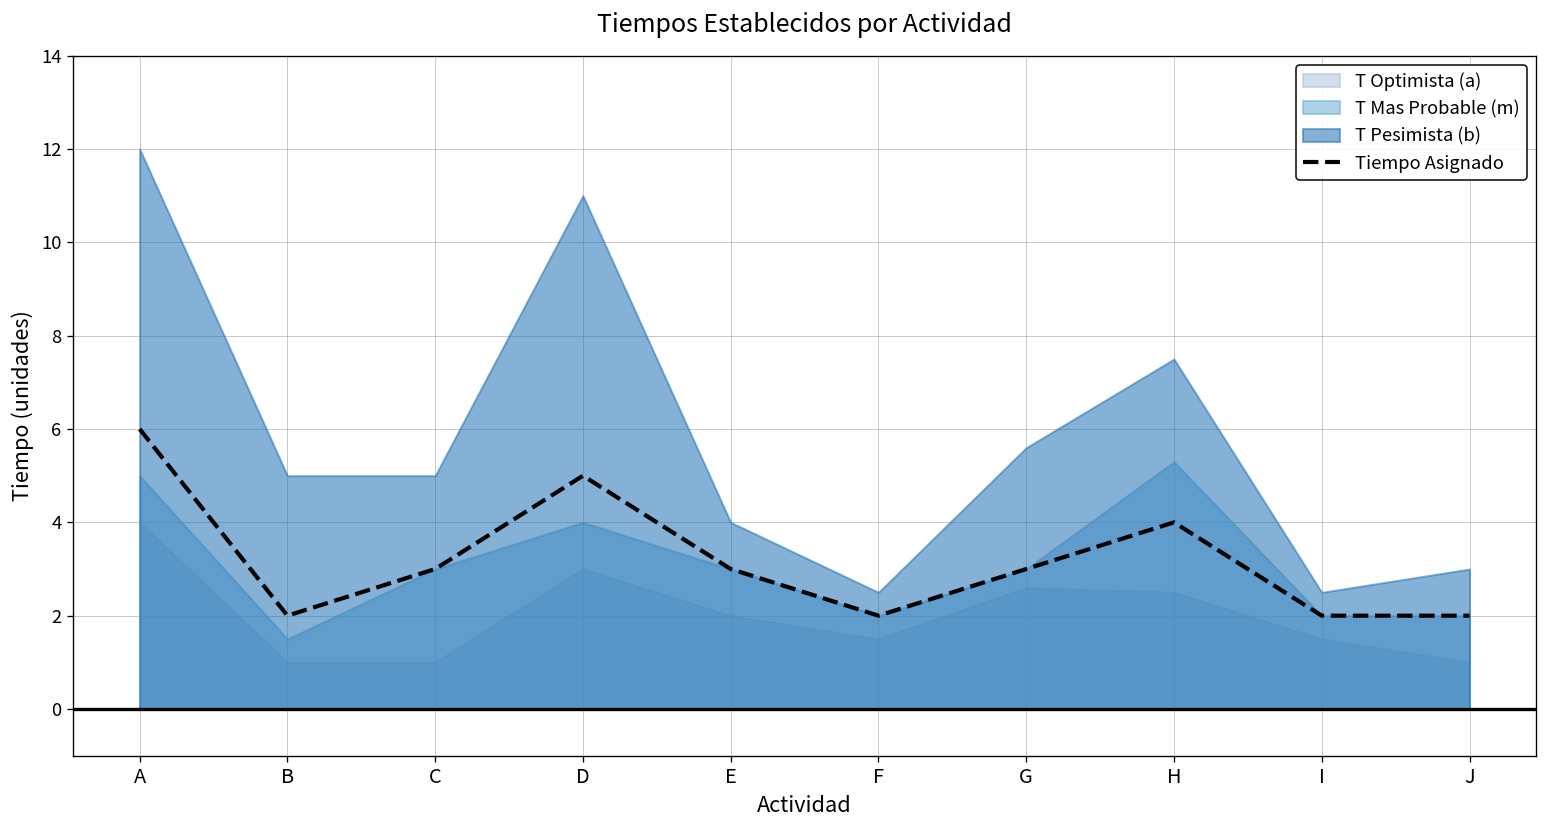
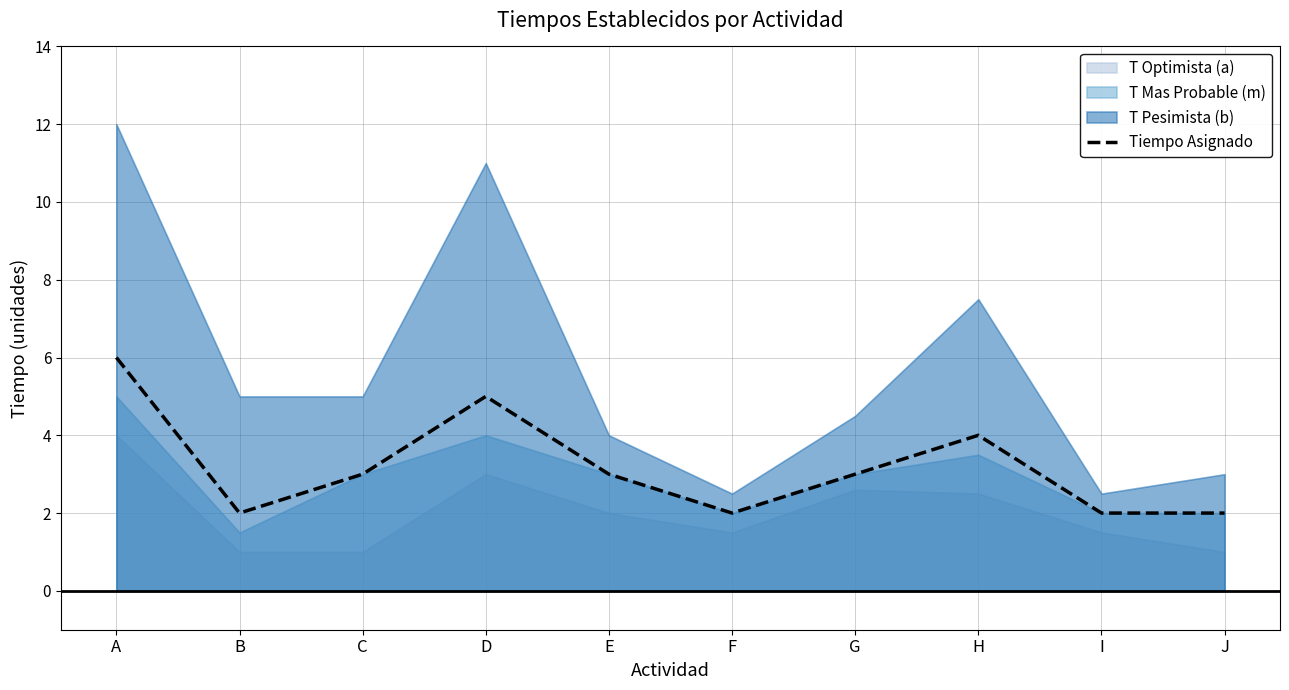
  {
    "Tiempo Asignado": {
      "A": 6.0,
      "B": 2.0,
      "D": 5.0,
      "H": 4.0
    },
    "T Optimista (a)": {
      "A": 4.0,
      "B": 1.0,
      "C": 1.0,
      "D": 3.0,
      "E": 2.0,
      "F": 1.5,
      "G": 2.6,
      "H": 2.5,
      "I": 1.5,
      "J": 1.0
    },
    "T Mas Probable (m)": {
      "A": 5.0,
      "B": 1.5,
      "D": 4.0,
-     "H": 5.3
+     "H": 3.5
    },
    "T Pesimista (b)": {
      "A": 12.0,
      "B": 5.0,
      "C": 5.0,
      "D": 11.0,
      "E": 4.0,
      "F": 2.5,
-     "G": 5.6,
+     "G": 4.5,
      "H": 7.5,
      "I": 2.5,
      "J": 3.0
    }
  }
